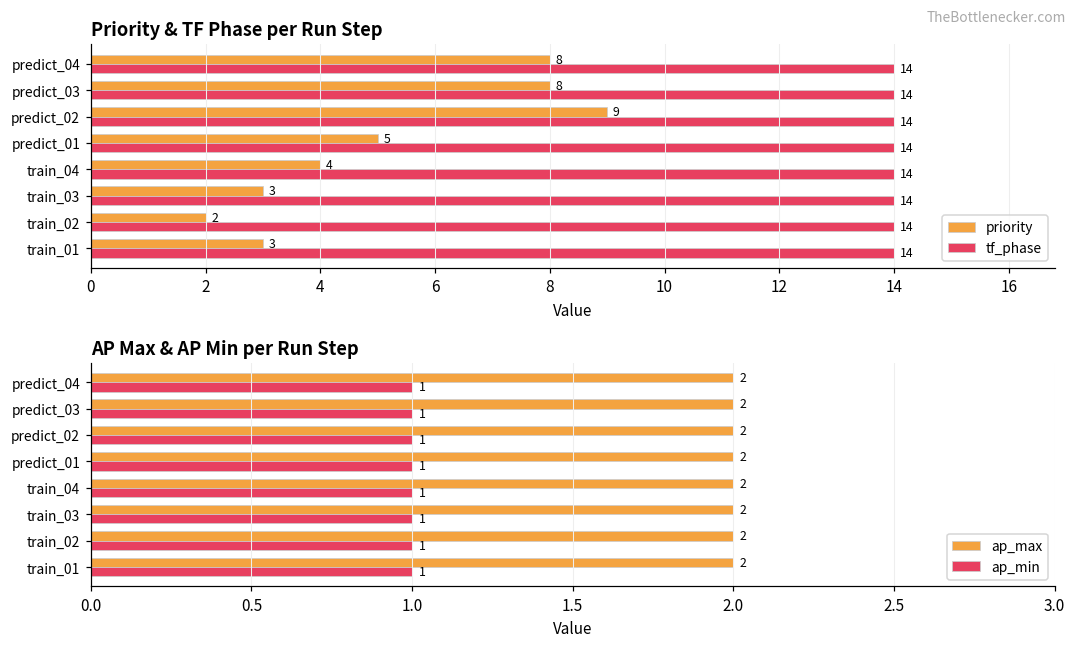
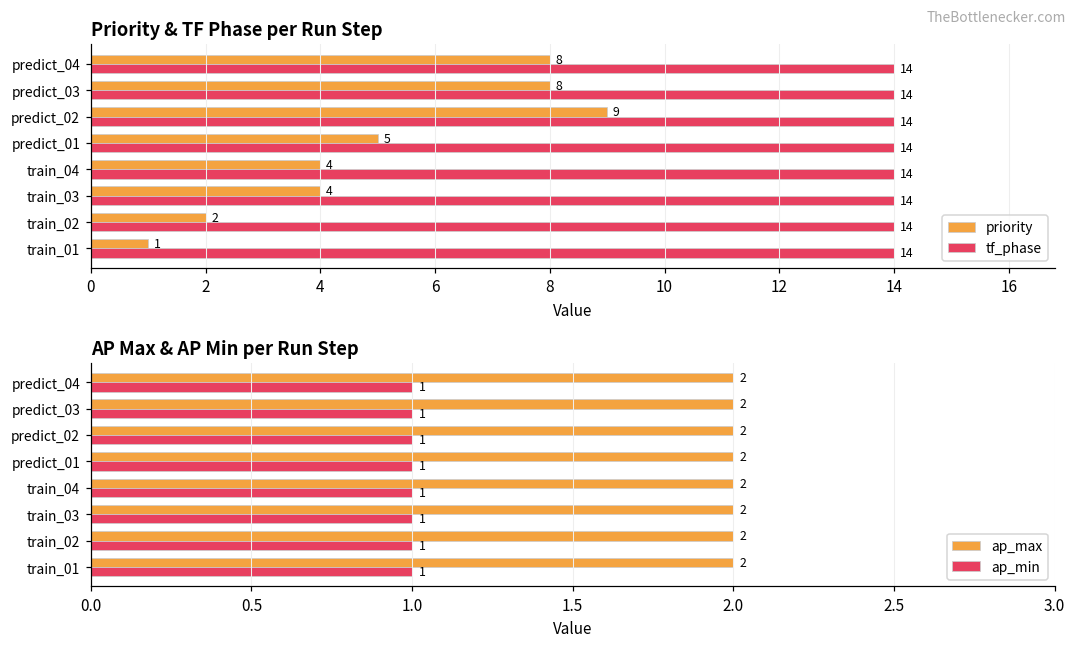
  {
    "Priority & TF Phase per Run Step": {
      "priority": {
        "predict_04": 8,
        "predict_03": 8,
        "predict_02": 9,
        "predict_01": 5,
        "train_04": 4,
-       "train_03": 3,
+       "train_03": 4,
        "train_02": 2,
-       "train_01": 3
+       "train_01": 1
      },
      "tf_phase": {
        "predict_04": 14,
        "predict_03": 14,
        "predict_02": 14,
        "predict_01": 14,
        "train_04": 14,
        "train_03": 14,
        "train_02": 14,
        "train_01": 14
      }
    },
    "AP Max & AP Min per Run Step": {
      "ap_max": {
        "predict_04": 2,
        "predict_03": 2,
        "predict_02": 2,
        "predict_01": 2,
        "train_04": 2,
        "train_03": 2,
        "train_02": 2,
        "train_01": 2
      },
      "ap_min": {
        "predict_04": 1,
        "predict_03": 1,
        "predict_02": 1,
        "predict_01": 1,
        "train_04": 1,
        "train_03": 1,
        "train_02": 1,
        "train_01": 1
      }
    }
  }
